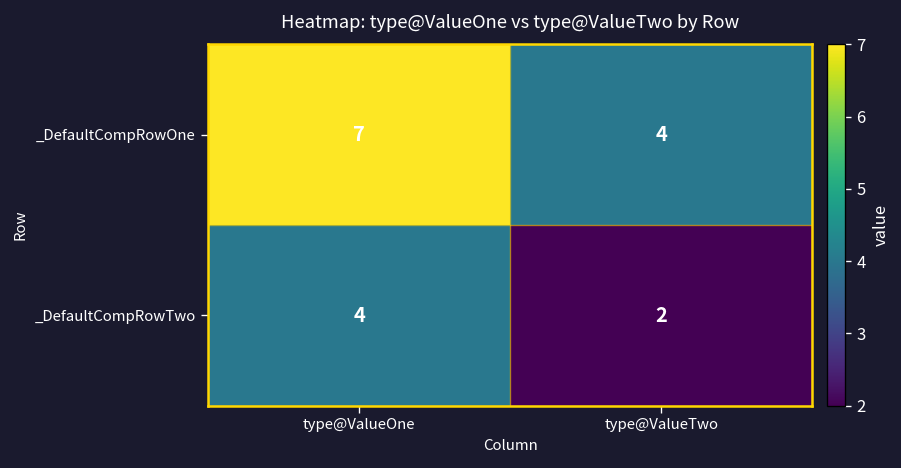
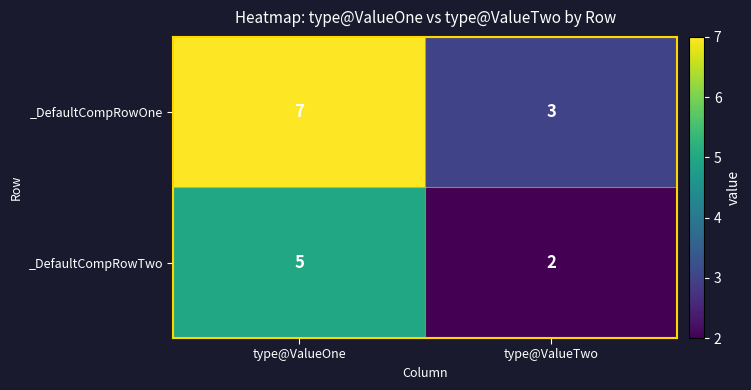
  {
    "_DefaultCompRowOne": {
      "type@ValueOne": 7,
-     "type@ValueTwo": 4
+     "type@ValueTwo": 3
    },
    "_DefaultCompRowTwo": {
-     "type@ValueOne": 4,
+     "type@ValueOne": 5,
      "type@ValueTwo": 2
    }
  }
